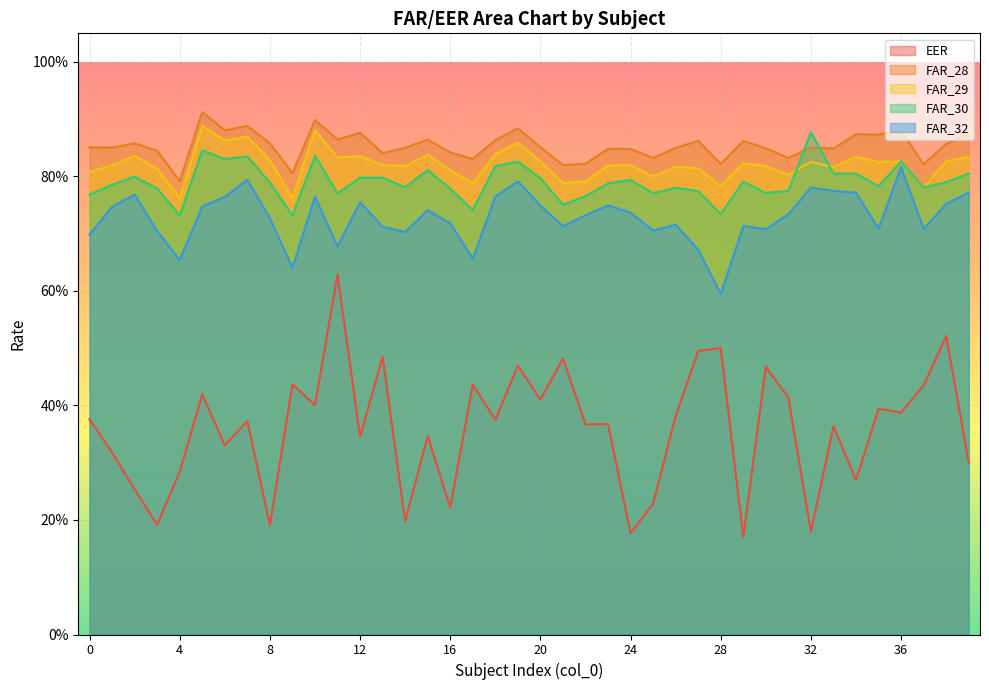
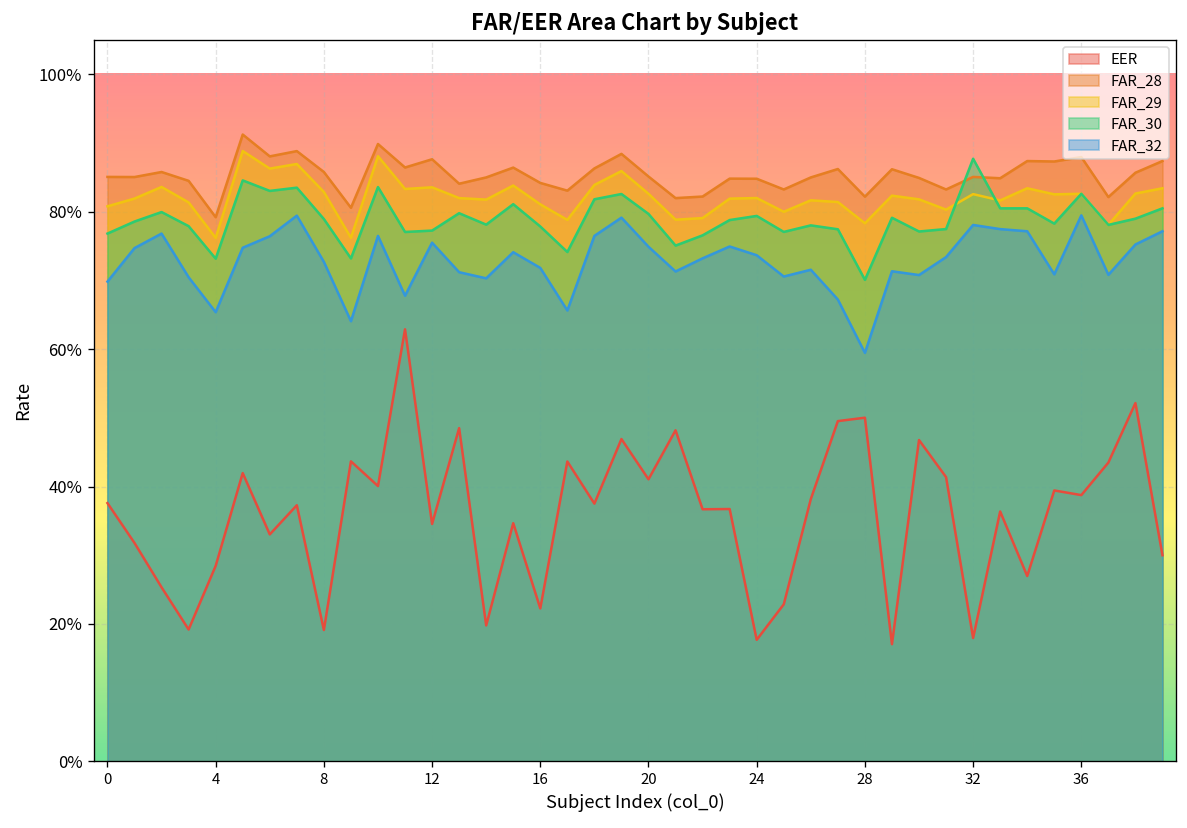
  {
    "FAR_30": {
      "0": "77%",
      "4": "73%",
      "8": "79%",
-     "12": "80%",
+     "12": "77%",
      "16": "78%",
      "20": "80%",
      "24": "79%",
-     "28": "73%",
+     "28": "70%",
      "32": "88%"
    },
    "FAR_32": {
      "0": "70%",
      "4": "65%",
      "8": "73%",
      "12": "75%",
      "16": "72%",
      "20": "75%",
      "24": "74%",
      "28": "59%",
      "32": "78%",
-     "36": "82%"
+     "36": "79%"
    }
  }
